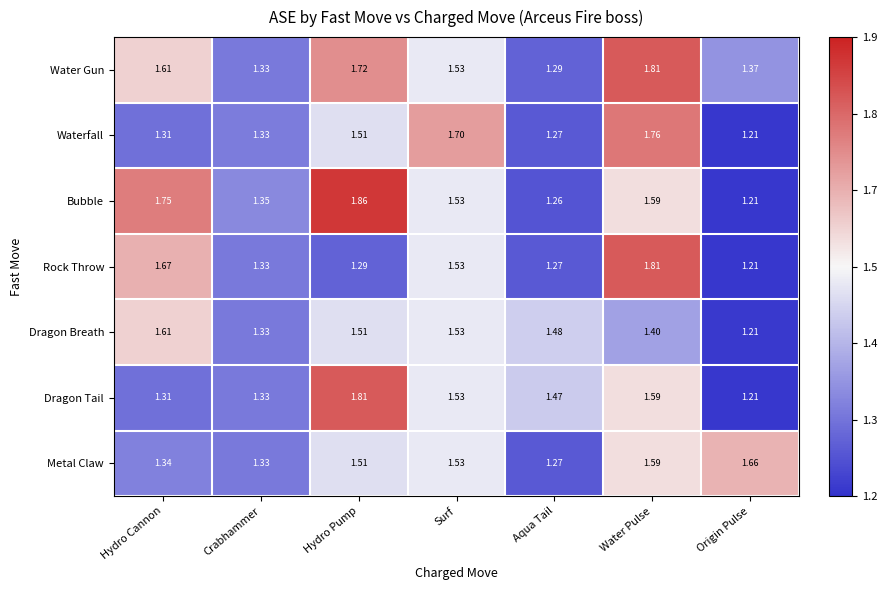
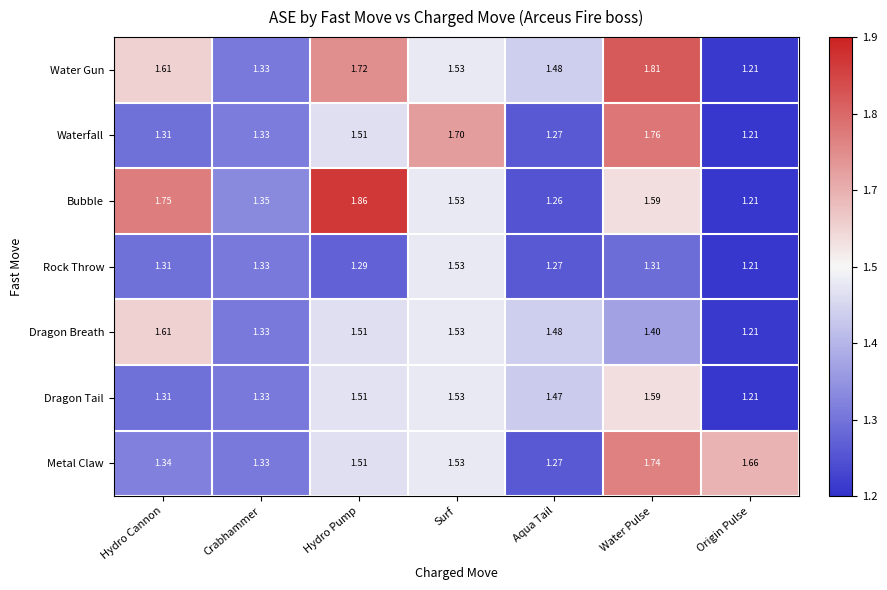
  {
    "Water Gun": {
      "Hydro Cannon": 1.61,
      "Crabhammer": 1.33,
      "Hydro Pump": 1.72,
      "Surf": 1.53,
-     "Aqua Tail": 1.29,
+     "Aqua Tail": 1.48,
      "Water Pulse": 1.81,
-     "Origin Pulse": 1.37
+     "Origin Pulse": 1.21
    },
    "Waterfall": {
      "Hydro Cannon": 1.31,
      "Crabhammer": 1.33,
      "Hydro Pump": 1.51,
      "Surf": 1.70,
      "Aqua Tail": 1.27,
      "Water Pulse": 1.76,
      "Origin Pulse": 1.21
    },
    "Bubble": {
      "Hydro Cannon": 1.75,
      "Crabhammer": 1.35,
      "Hydro Pump": 1.86,
      "Surf": 1.53,
      "Aqua Tail": 1.26,
      "Water Pulse": 1.59,
      "Origin Pulse": 1.21
    },
    "Rock Throw": {
-     "Hydro Cannon": 1.67,
+     "Hydro Cannon": 1.31,
      "Crabhammer": 1.33,
      "Hydro Pump": 1.29,
      "Surf": 1.53,
      "Aqua Tail": 1.27,
-     "Water Pulse": 1.81,
+     "Water Pulse": 1.31,
      "Origin Pulse": 1.21
    },
    "Dragon Breath": {
      "Hydro Cannon": 1.61,
      "Crabhammer": 1.33,
      "Hydro Pump": 1.51,
      "Surf": 1.53,
      "Aqua Tail": 1.48,
      "Water Pulse": 1.40,
      "Origin Pulse": 1.21
    },
    "Dragon Tail": {
      "Hydro Cannon": 1.31,
      "Crabhammer": 1.33,
-     "Hydro Pump": 1.81,
+     "Hydro Pump": 1.51,
      "Surf": 1.53,
      "Aqua Tail": 1.47,
      "Water Pulse": 1.59,
      "Origin Pulse": 1.21
    },
    "Metal Claw": {
      "Hydro Cannon": 1.34,
      "Crabhammer": 1.33,
      "Hydro Pump": 1.51,
      "Surf": 1.53,
      "Aqua Tail": 1.27,
-     "Water Pulse": 1.59,
+     "Water Pulse": 1.74,
      "Origin Pulse": 1.66
    }
  }
